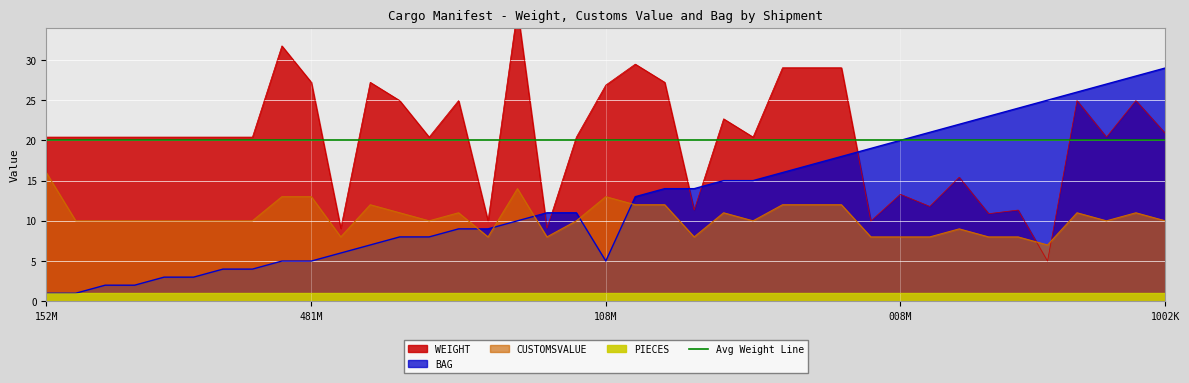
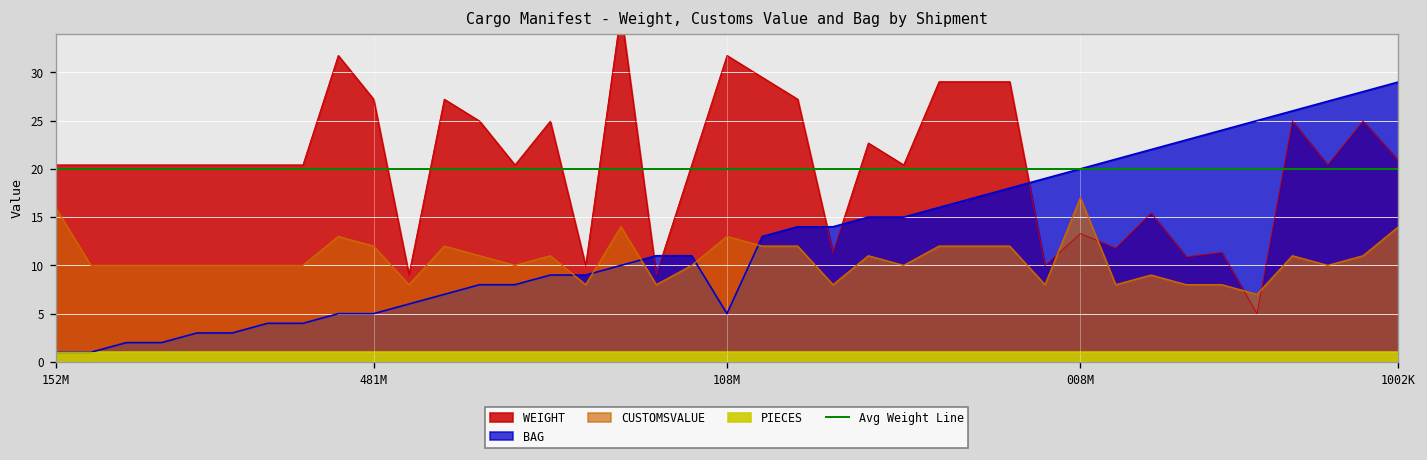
  {
    "WEIGHT": {
      "152M": 20,
      "481M": 27,
-     "108M": 27,
+     "108M": 32,
      "008M": 13,
      "1002K": 21
    },
    "BAG": {
      "481M": 5,
      "108M": 5,
      "008M": 20,
      "1002K": 29
    },
    "CUSTOMSVALUE": {
      "152M": 16,
-     "481M": 13,
+     "481M": 12,
      "108M": 13,
-     "008M": 8,
-     "1002K": 10
+     "008M": 17,
+     "1002K": 14
    },
    "PIECES": {
      "481M": 1,
      "108M": 1,
      "008M": 1,
      "1002K": 1
    }
  }
